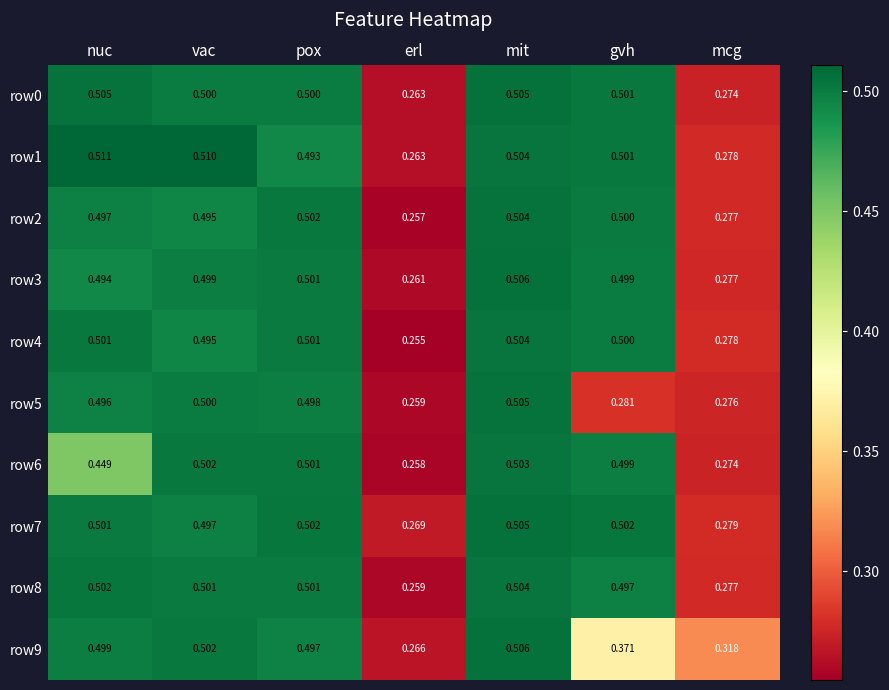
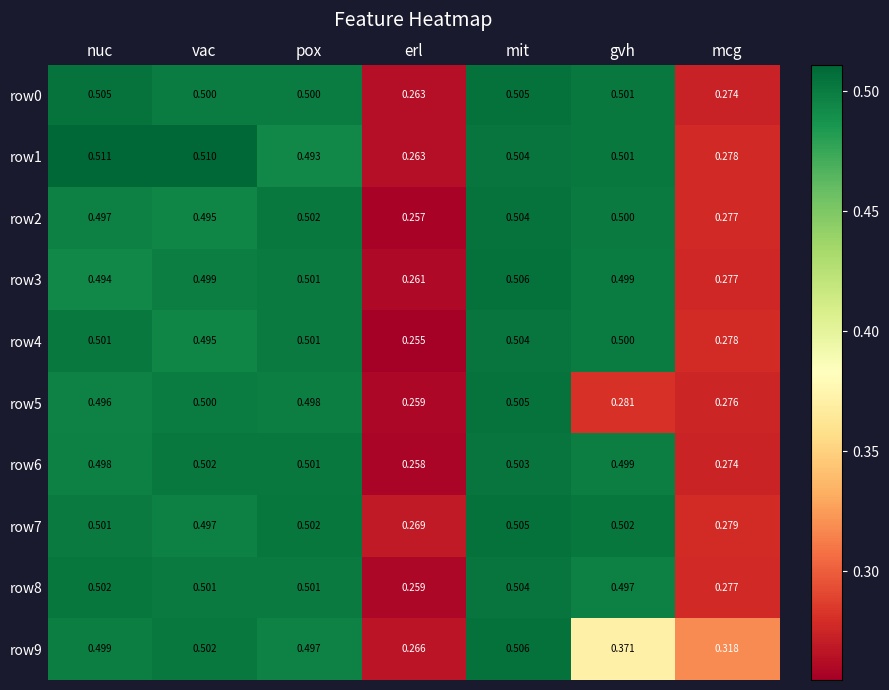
  {
    "row0": {
      "nuc": 0.505,
      "vac": 0.500,
      "pox": 0.500,
      "erl": 0.263,
      "mit": 0.505,
      "gvh": 0.501,
      "mcg": 0.274
    },
    "row1": {
      "nuc": 0.511,
      "vac": 0.510,
      "pox": 0.493,
      "erl": 0.263,
      "mit": 0.504,
      "gvh": 0.501,
      "mcg": 0.278
    },
    "row2": {
      "nuc": 0.497,
      "vac": 0.495,
      "pox": 0.502,
      "erl": 0.257,
      "mit": 0.504,
      "gvh": 0.500,
      "mcg": 0.277
    },
    "row3": {
      "nuc": 0.494,
      "vac": 0.499,
      "pox": 0.501,
      "erl": 0.261,
      "mit": 0.506,
      "gvh": 0.499,
      "mcg": 0.277
    },
    "row4": {
      "nuc": 0.501,
      "vac": 0.495,
      "pox": 0.501,
      "erl": 0.255,
      "mit": 0.504,
      "gvh": 0.500,
      "mcg": 0.278
    },
    "row5": {
      "nuc": 0.496,
      "vac": 0.500,
      "pox": 0.498,
      "erl": 0.259,
      "mit": 0.505,
      "gvh": 0.281,
      "mcg": 0.276
    },
    "row6": {
-     "nuc": 0.449,
+     "nuc": 0.498,
      "vac": 0.502,
      "pox": 0.501,
      "erl": 0.258,
      "mit": 0.503,
      "gvh": 0.499,
      "mcg": 0.274
    },
    "row7": {
      "nuc": 0.501,
      "vac": 0.497,
      "pox": 0.502,
      "erl": 0.269,
      "mit": 0.505,
      "gvh": 0.502,
      "mcg": 0.279
    },
    "row8": {
      "nuc": 0.502,
      "vac": 0.501,
      "pox": 0.501,
      "erl": 0.259,
      "mit": 0.504,
      "gvh": 0.497,
      "mcg": 0.277
    },
    "row9": {
      "nuc": 0.499,
      "vac": 0.502,
      "pox": 0.497,
      "erl": 0.266,
      "mit": 0.506,
      "gvh": 0.371,
      "mcg": 0.318
    }
  }
